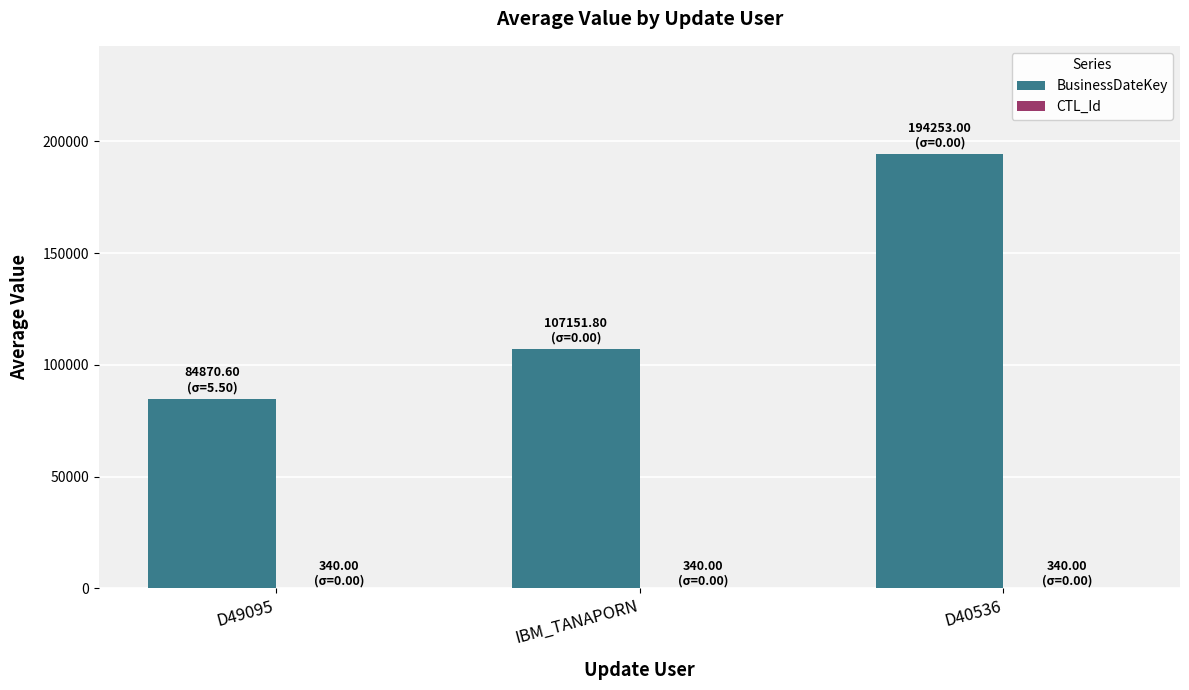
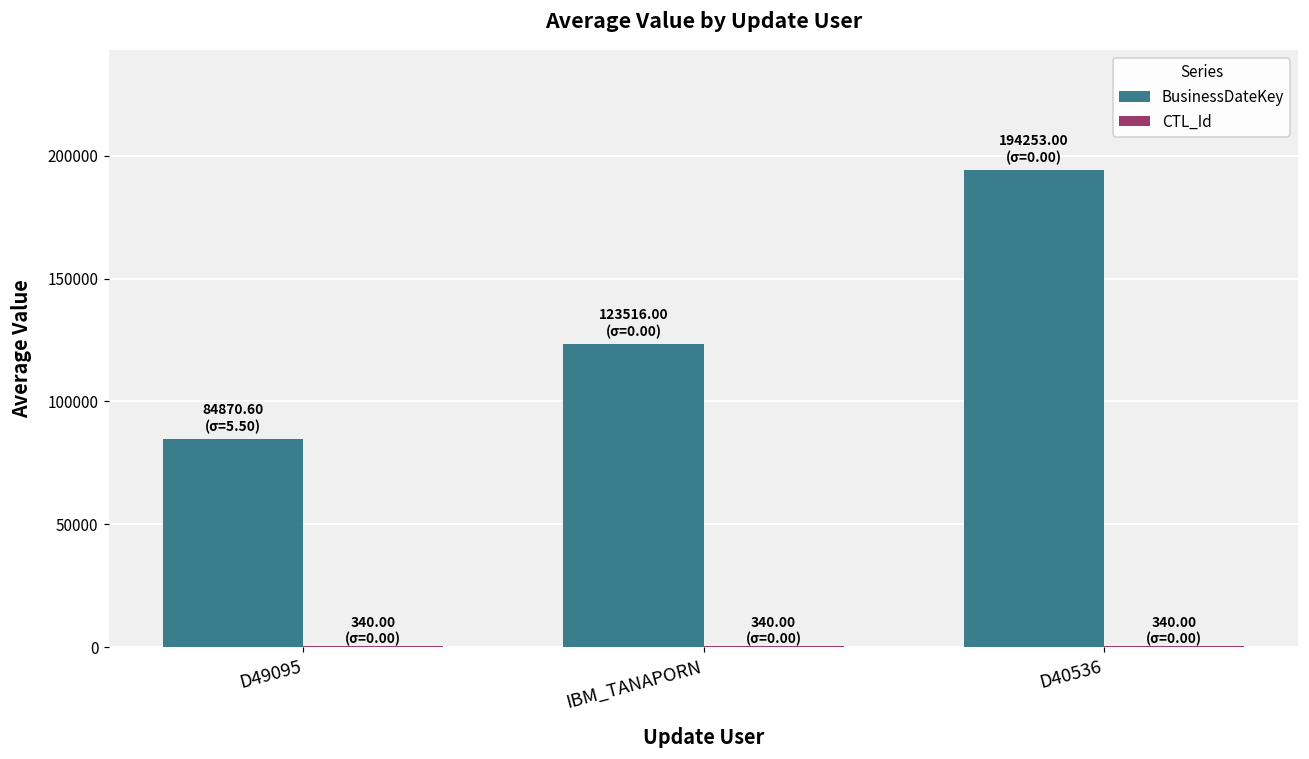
  {
    "BusinessDateKey": {
      "D49095": 84870.60,
-     "IBM_TANAPORN": 107151.80,
+     "IBM_TANAPORN": 123516.00,
      "D40536": 194253.00
    },
    "CTL_Id": {
      "D49095": 340.00,
      "IBM_TANAPORN": 340.00,
      "D40536": 340.00
    }
  }
